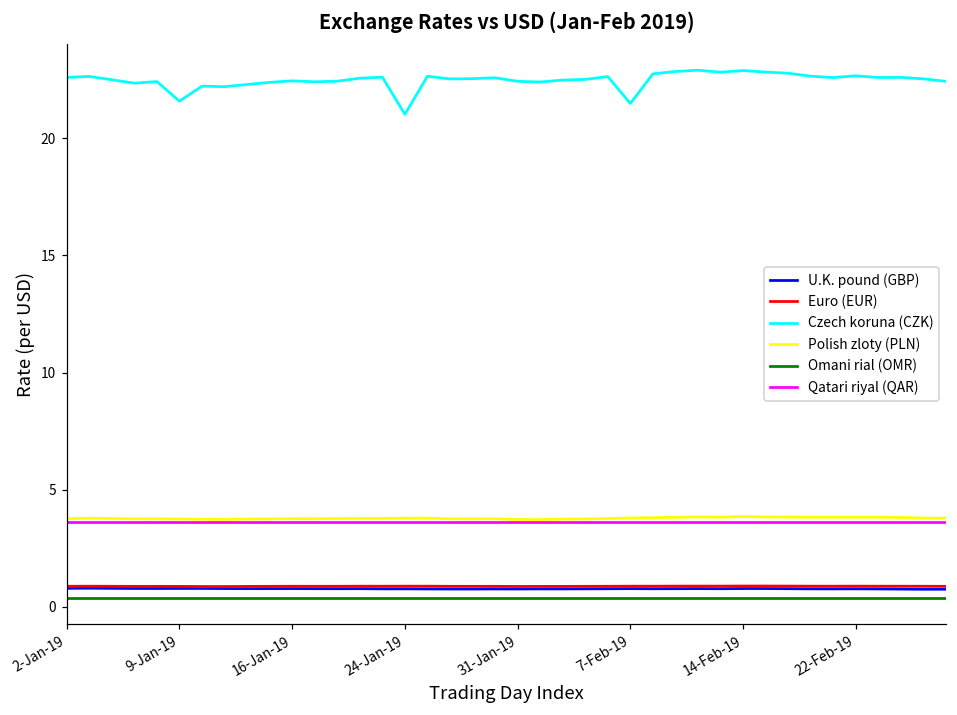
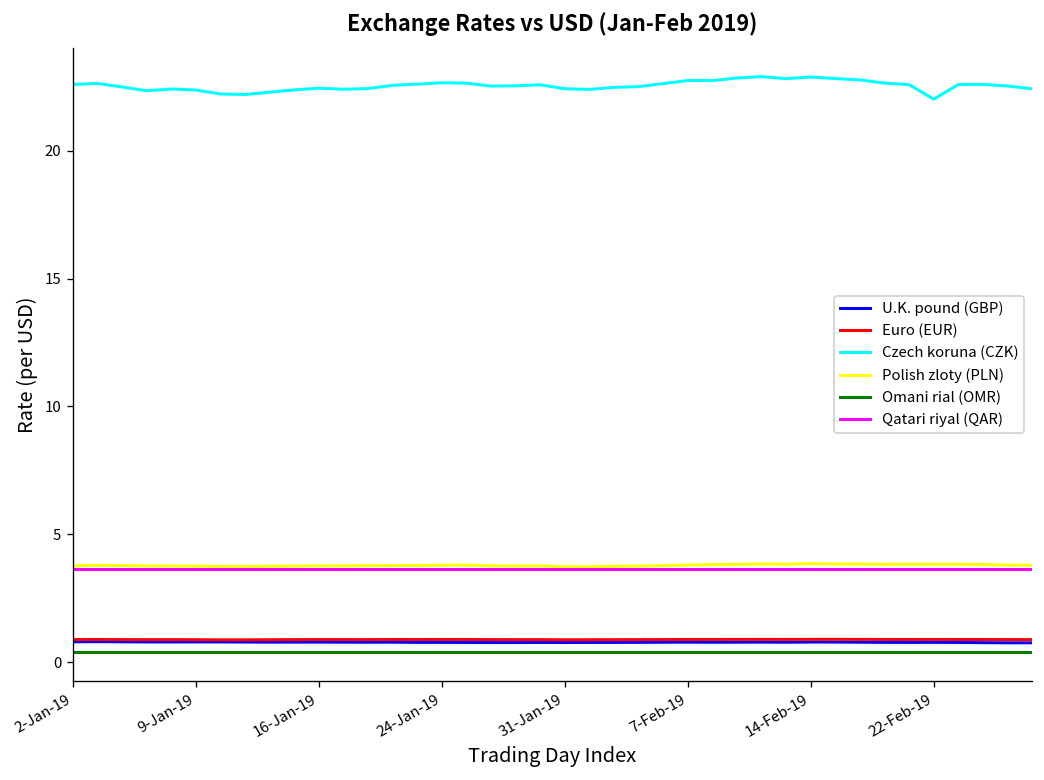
  {
    "Czech koruna (CZK)": {
      "2-Jan-19": 22.6,
-     "9-Jan-19": 21.6,
+     "9-Jan-19": 22.4,
      "16-Jan-19": 22.4,
-     "24-Jan-19": 21.0,
+     "24-Jan-19": 22.7,
      "31-Jan-19": 22.4,
-     "7-Feb-19": 21.5,
+     "7-Feb-19": 22.7,
      "14-Feb-19": 22.9,
-     "22-Feb-19": 22.7
+     "22-Feb-19": 22.0
    },
    "Polish zloty (PLN)": {
      "2-Jan-19": 3.8,
      "16-Jan-19": 3.8,
      "24-Jan-19": 3.8,
      "7-Feb-19": 3.8,
      "14-Feb-19": 3.9,
      "22-Feb-19": 3.8
    },
    "Omani rial (OMR)": {
      "2-Jan-19": 0.4,
      "9-Jan-19": 0.4,
      "16-Jan-19": 0.4,
      "24-Jan-19": 0.4,
      "31-Jan-19": 0.4,
      "7-Feb-19": 0.4,
      "14-Feb-19": 0.4,
      "22-Feb-19": 0.4
    },
    "Qatari riyal (QAR)": {
      "2-Jan-19": 3.6,
      "16-Jan-19": 3.6,
      "24-Jan-19": 3.6,
      "7-Feb-19": 3.6,
      "14-Feb-19": 3.6,
      "22-Feb-19": 3.6
    }
  }
